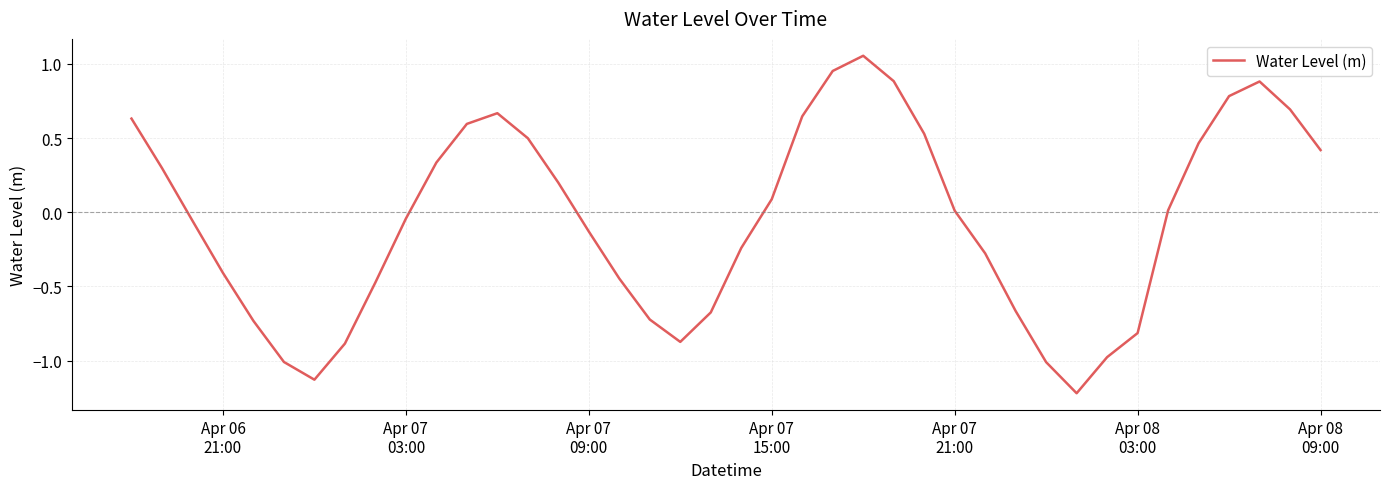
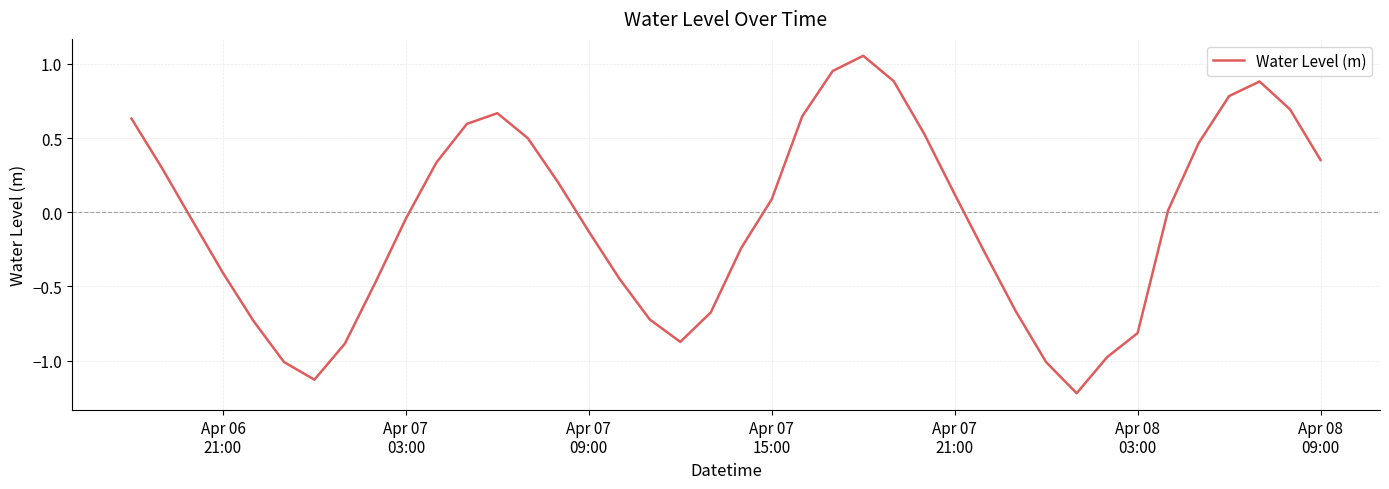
  {
    "Apr 06 21:00": -0.41,
    "Apr 07 03:00": -0.04,
    "Apr 07 09:00": -0.13,
    "Apr 07 15:00": 0.09,
-   "Apr 07 21:00": 0.01,
+   "Apr 07 21:00": 0.12,
    "Apr 08 03:00": -0.81,
-   "Apr 08 09:00": 0.42
+   "Apr 08 09:00": 0.35
  }
